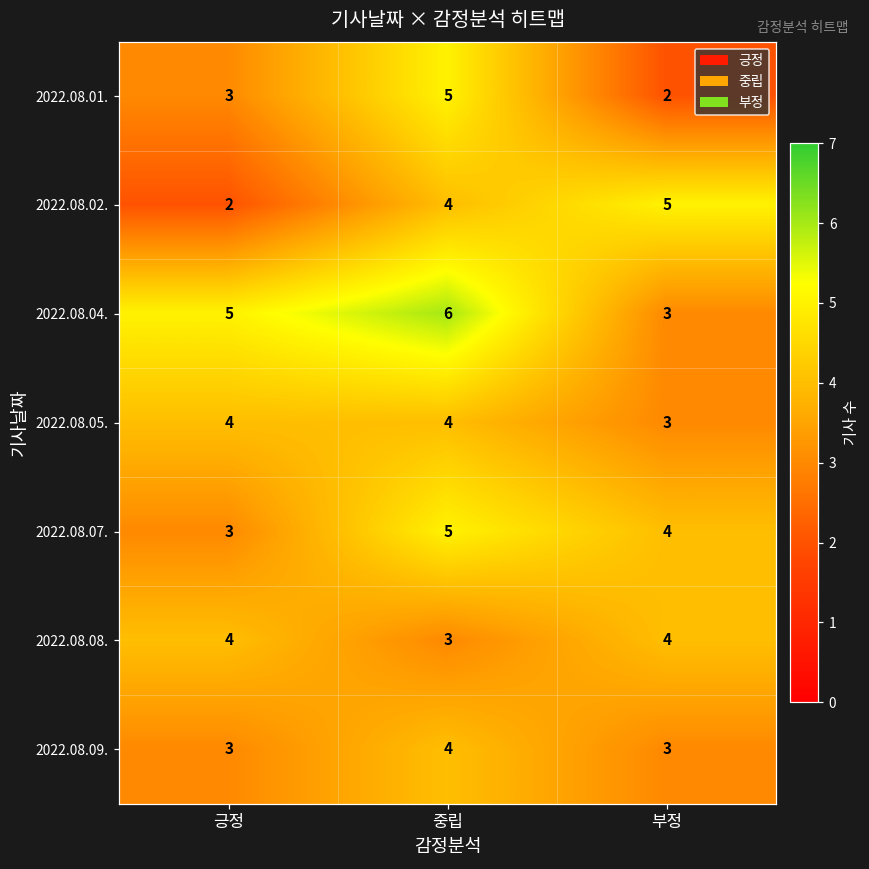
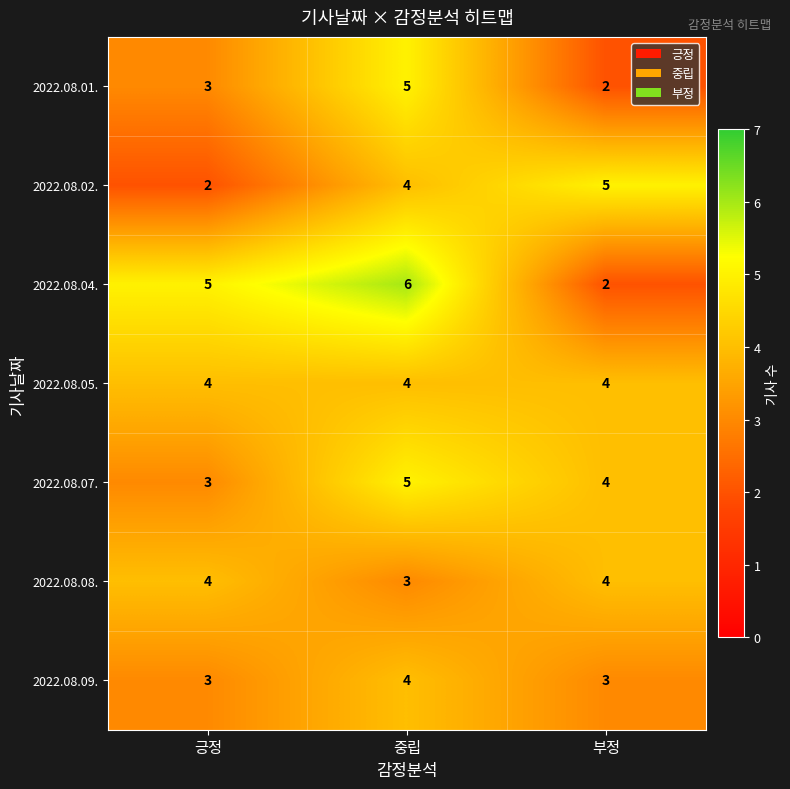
  {
    "2022.08.01.": {
      "긍정": 3,
      "중립": 5,
      "부정": 2
    },
    "2022.08.02.": {
      "긍정": 2,
      "중립": 4,
      "부정": 5
    },
    "2022.08.04.": {
      "긍정": 5,
      "중립": 6,
-     "부정": 3
+     "부정": 2
    },
    "2022.08.05.": {
      "긍정": 4,
      "중립": 4,
-     "부정": 3
+     "부정": 4
    },
    "2022.08.07.": {
      "긍정": 3,
      "중립": 5,
      "부정": 4
    },
    "2022.08.08.": {
      "긍정": 4,
      "중립": 3,
      "부정": 4
    },
    "2022.08.09.": {
      "긍정": 3,
      "중립": 4,
      "부정": 3
    }
  }
